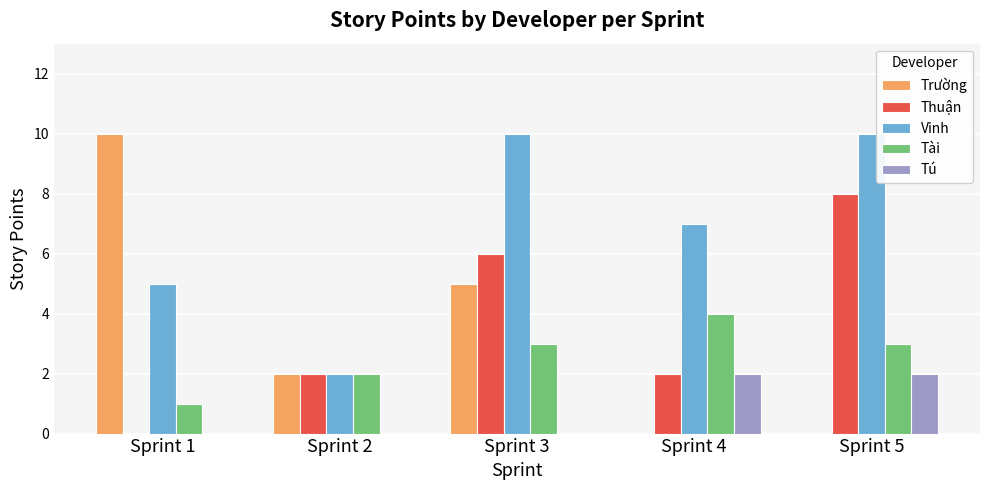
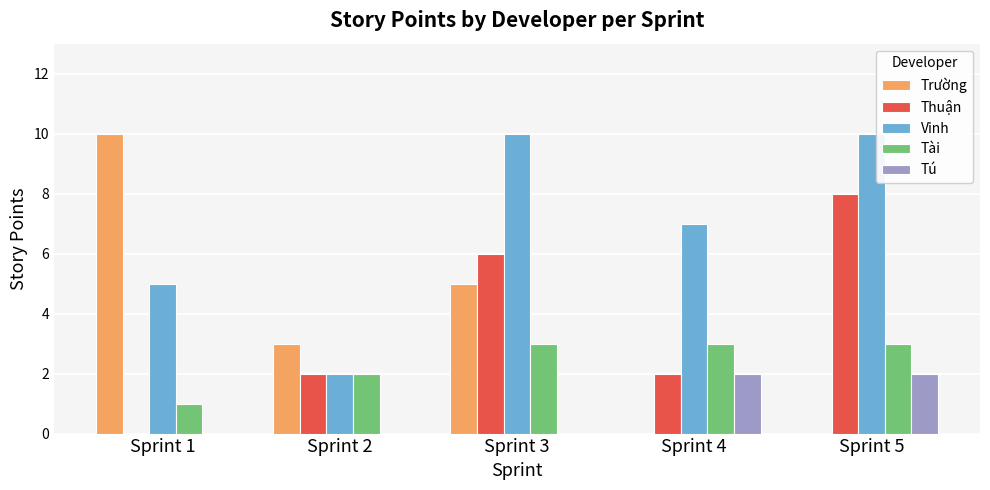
  {
    "Trường": {
      "Sprint 1": 10,
-     "Sprint 2": 2,
+     "Sprint 2": 3,
      "Sprint 3": 5,
      "Sprint 4": 0,
      "Sprint 5": 0
    },
    "Thuận": {
      "Sprint 1": 0,
      "Sprint 2": 2,
      "Sprint 3": 6,
      "Sprint 4": 2,
      "Sprint 5": 8
    },
    "Tài": {
      "Sprint 1": 1,
      "Sprint 2": 2,
      "Sprint 3": 3,
-     "Sprint 4": 4,
+     "Sprint 4": 3,
      "Sprint 5": 3
    }
  }
